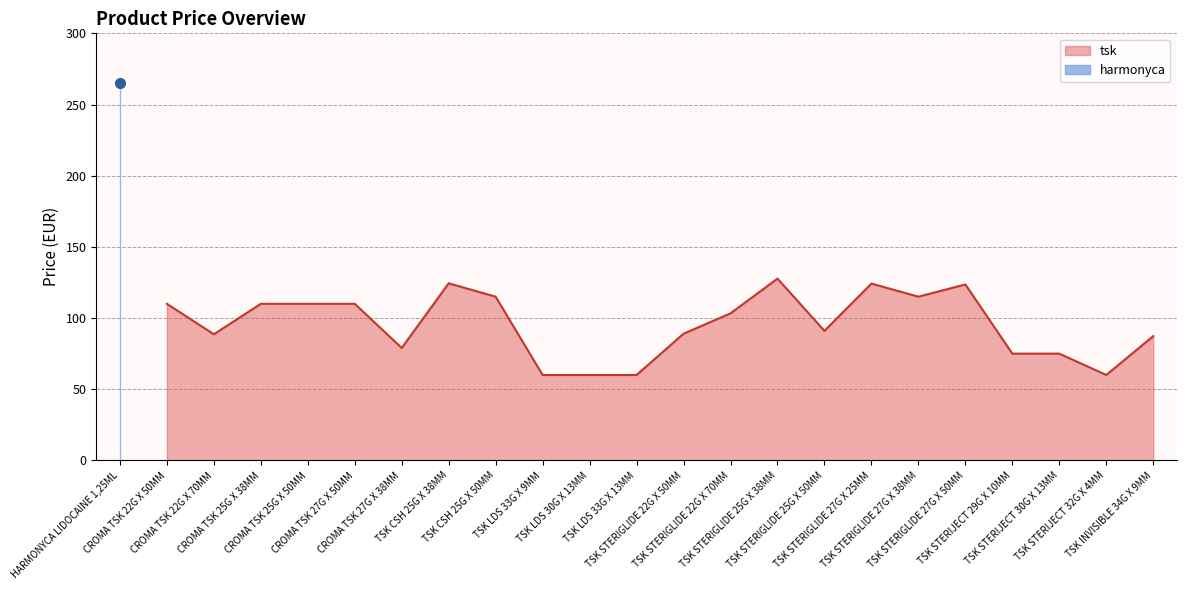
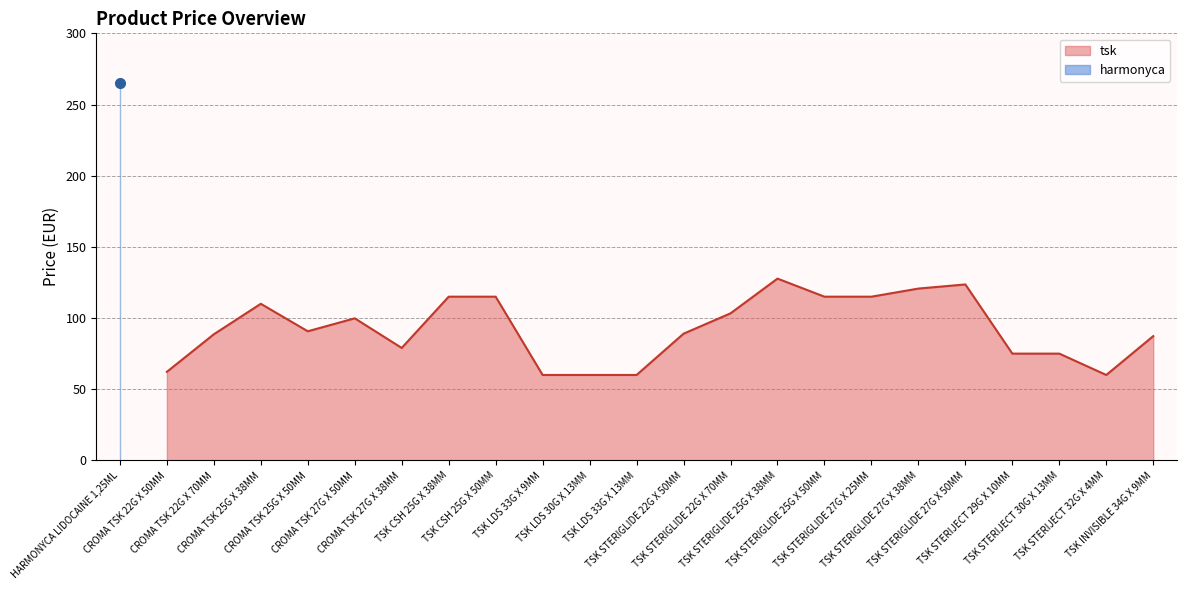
  {
    "tsk": {
-     "CROMA TSK 22G X 50MM": 110,
+     "CROMA TSK 22G X 50MM": 62,
      "CROMA TSK 22G X 70MM": 89,
      "CROMA TSK 25G X 38MM": 110,
-     "CROMA TSK 25G X 50MM": 110,
-     "CROMA TSK 27G X 50MM": 110,
+     "CROMA TSK 25G X 50MM": 91,
+     "CROMA TSK 27G X 50MM": 100,
      "CROMA TSK 27G X 38MM": 79,
-     "TSK CSH 25G X 38MM": 124,
+     "TSK CSH 25G X 38MM": 115,
      "TSK CSH 25G X 50MM": 115,
      "TSK LDS 33G X 9MM": 60,
      "TSK LDS 30G X 13MM": 60,
      "TSK LDS 33G X 13MM": 60,
      "TSK STERIGLIDE 22G X 50MM": 89,
      "TSK STERIGLIDE 22G X 70MM": 103,
      "TSK STERIGLIDE 25G X 38MM": 128,
-     "TSK STERIGLIDE 25G X 50MM": 91,
-     "TSK STERIGLIDE 27G X 25MM": 124,
-     "TSK STERIGLIDE 27G X 38MM": 115,
+     "TSK STERIGLIDE 25G X 50MM": 115,
+     "TSK STERIGLIDE 27G X 25MM": 115,
+     "TSK STERIGLIDE 27G X 38MM": 121,
      "TSK STERIGLIDE 27G X 50MM": 124,
      "TSK STERIJECT 29G X 10MM": 75,
      "TSK STERIJECT 30G X 13MM": 75,
      "TSK STERIJECT 32G X 4MM": 60,
      "TSK INVISIBLE 34G X 9MM": 87
    }
  }
